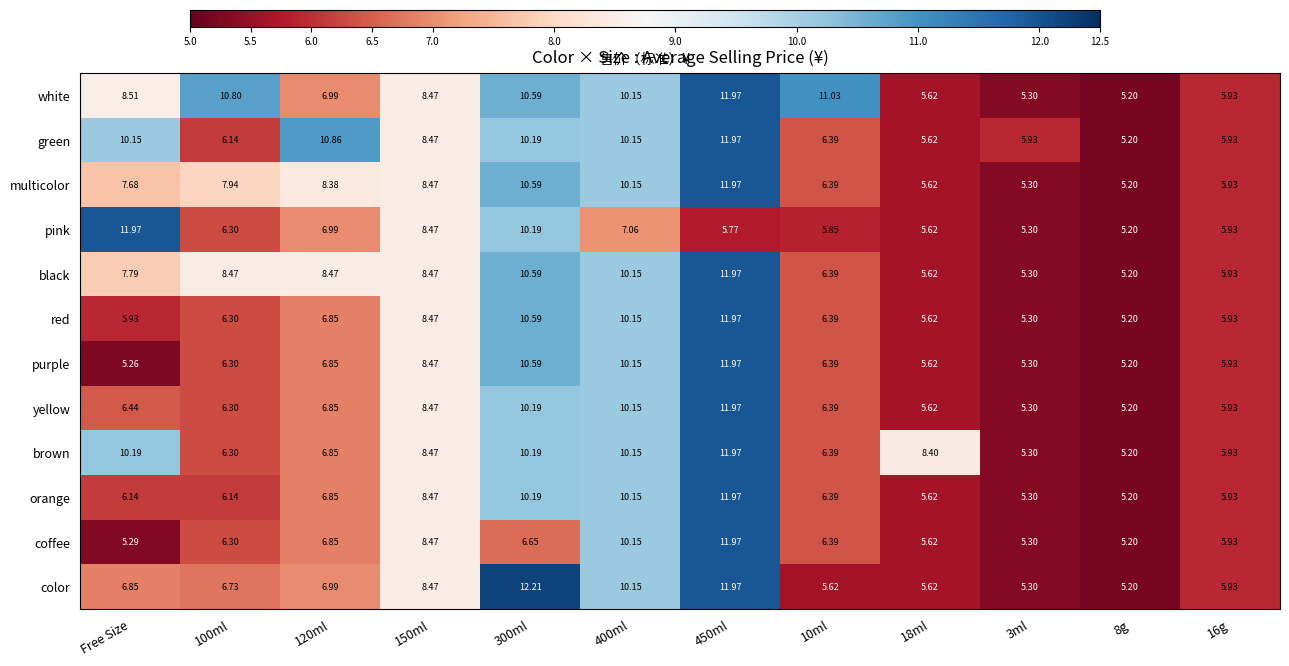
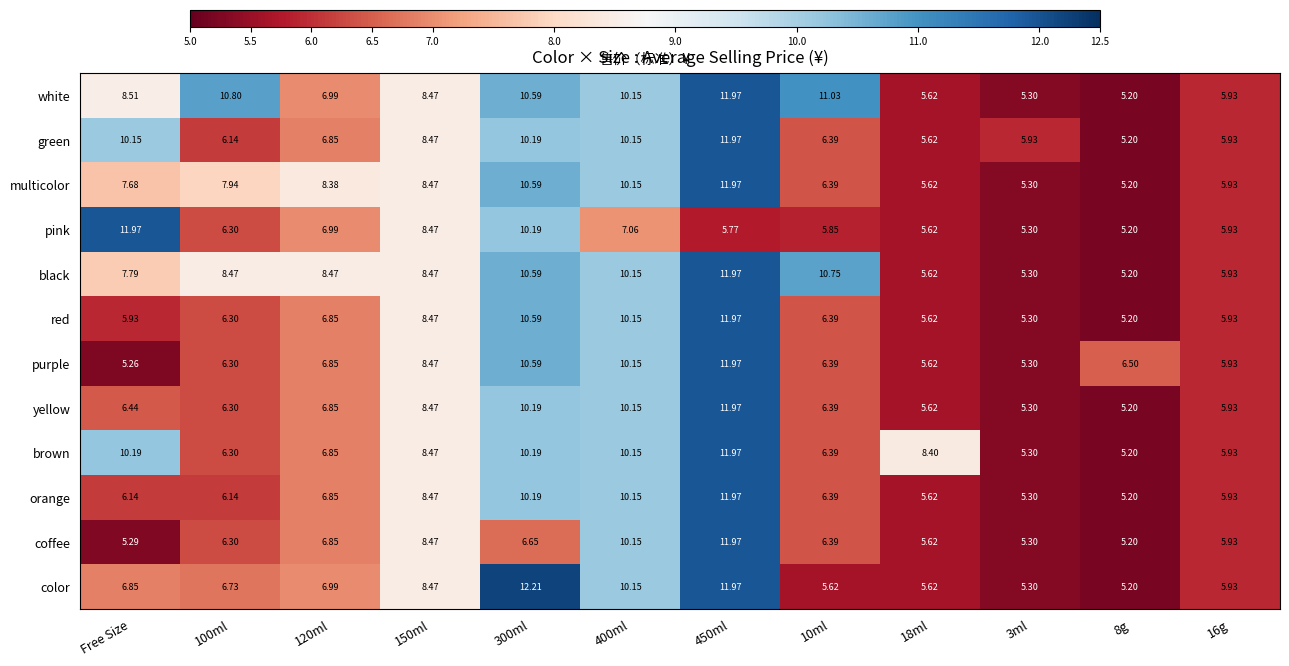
  {
    "white": {
      "Free Size": 8.51,
      "100ml": 10.80,
      "120ml": 6.99,
      "150ml": 8.47,
      "300ml": 10.59,
      "400ml": 10.15,
      "450ml": 11.97,
      "10ml": 11.03,
      "18ml": 5.62,
      "3ml": 5.30,
      "8g": 5.20,
      "16g": 5.93
    },
    "green": {
      "Free Size": 10.15,
      "100ml": 6.14,
-     "120ml": 10.86,
+     "120ml": 6.85,
      "150ml": 8.47,
      "300ml": 10.19,
      "400ml": 10.15,
      "450ml": 11.97,
      "10ml": 6.39,
      "18ml": 5.62,
      "3ml": 5.93,
      "8g": 5.20,
      "16g": 5.93
    },
    "multicolor": {
      "Free Size": 7.68,
      "100ml": 7.94,
      "120ml": 8.38,
      "150ml": 8.47,
      "300ml": 10.59,
      "400ml": 10.15,
      "450ml": 11.97,
      "10ml": 6.39,
      "18ml": 5.62,
      "3ml": 5.30,
      "8g": 5.20,
      "16g": 5.93
    },
    "pink": {
      "Free Size": 11.97,
      "100ml": 6.30,
      "120ml": 6.99,
      "150ml": 8.47,
      "300ml": 10.19,
      "400ml": 7.06,
      "450ml": 5.77,
      "10ml": 5.85,
      "18ml": 5.62,
      "3ml": 5.30,
      "8g": 5.20,
      "16g": 5.93
    },
    "black": {
      "Free Size": 7.79,
      "100ml": 8.47,
      "120ml": 8.47,
      "150ml": 8.47,
      "300ml": 10.59,
      "400ml": 10.15,
      "450ml": 11.97,
-     "10ml": 6.39,
+     "10ml": 10.75,
      "18ml": 5.62,
      "3ml": 5.30,
      "8g": 5.20,
      "16g": 5.93
    },
    "red": {
      "Free Size": 5.93,
      "100ml": 6.30,
      "120ml": 6.85,
      "150ml": 8.47,
      "300ml": 10.59,
      "400ml": 10.15,
      "450ml": 11.97,
      "10ml": 6.39,
      "18ml": 5.62,
      "3ml": 5.30,
      "8g": 5.20,
      "16g": 5.93
    },
    "purple": {
      "Free Size": 5.26,
      "100ml": 6.30,
      "120ml": 6.85,
      "150ml": 8.47,
      "300ml": 10.59,
      "400ml": 10.15,
      "450ml": 11.97,
      "10ml": 6.39,
      "18ml": 5.62,
      "3ml": 5.30,
-     "8g": 5.20,
+     "8g": 6.50,
      "16g": 5.93
    },
    "yellow": {
      "Free Size": 6.44,
      "100ml": 6.30,
      "120ml": 6.85,
      "150ml": 8.47,
      "300ml": 10.19,
      "400ml": 10.15,
      "450ml": 11.97,
      "10ml": 6.39,
      "18ml": 5.62,
      "3ml": 5.30,
      "8g": 5.20,
      "16g": 5.93
    },
    "brown": {
      "Free Size": 10.19,
      "100ml": 6.30,
      "120ml": 6.85,
      "150ml": 8.47,
      "300ml": 10.19,
      "400ml": 10.15,
      "450ml": 11.97,
      "10ml": 6.39,
      "18ml": 8.40,
      "3ml": 5.30,
      "8g": 5.20,
      "16g": 5.93
    },
    "orange": {
      "Free Size": 6.14,
      "100ml": 6.14,
      "120ml": 6.85,
      "150ml": 8.47,
      "300ml": 10.19,
      "400ml": 10.15,
      "450ml": 11.97,
      "10ml": 6.39,
      "18ml": 5.62,
      "3ml": 5.30,
      "8g": 5.20,
      "16g": 5.93
    },
    "coffee": {
      "Free Size": 5.29,
      "100ml": 6.30,
      "120ml": 6.85,
      "150ml": 8.47,
      "300ml": 6.65,
      "400ml": 10.15,
      "450ml": 11.97,
      "10ml": 6.39,
      "18ml": 5.62,
      "3ml": 5.30,
      "8g": 5.20,
      "16g": 5.93
    },
    "color": {
      "Free Size": 6.85,
      "100ml": 6.73,
      "120ml": 6.99,
      "150ml": 8.47,
      "300ml": 12.21,
      "400ml": 10.15,
      "450ml": 11.97,
      "10ml": 5.62,
      "18ml": 5.62,
      "3ml": 5.30,
      "8g": 5.20,
      "16g": 5.93
    }
  }
